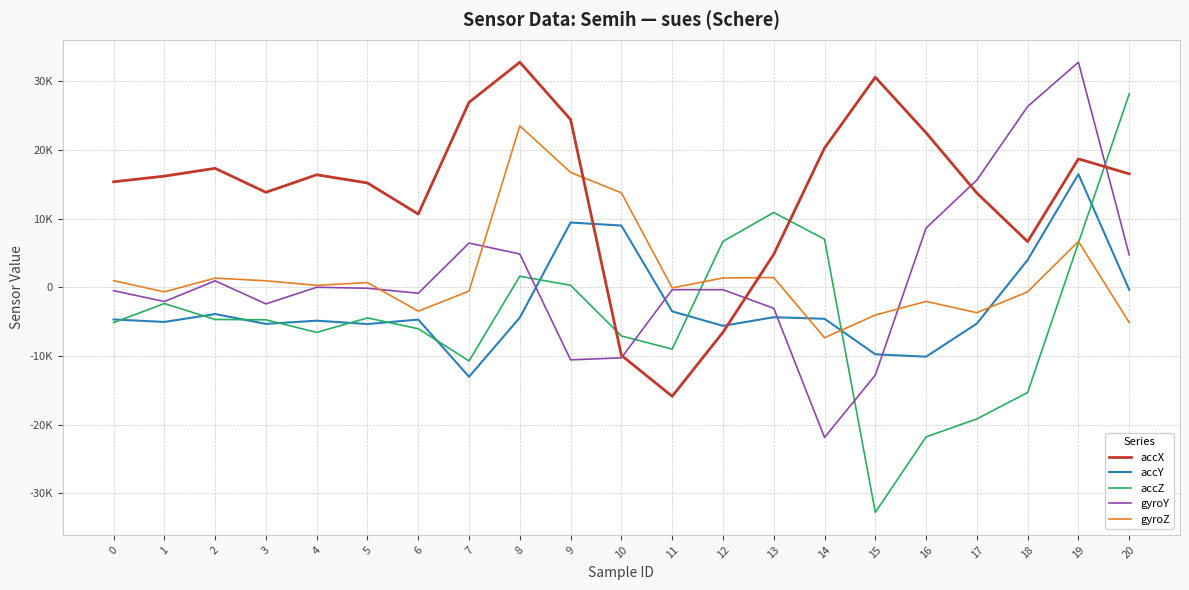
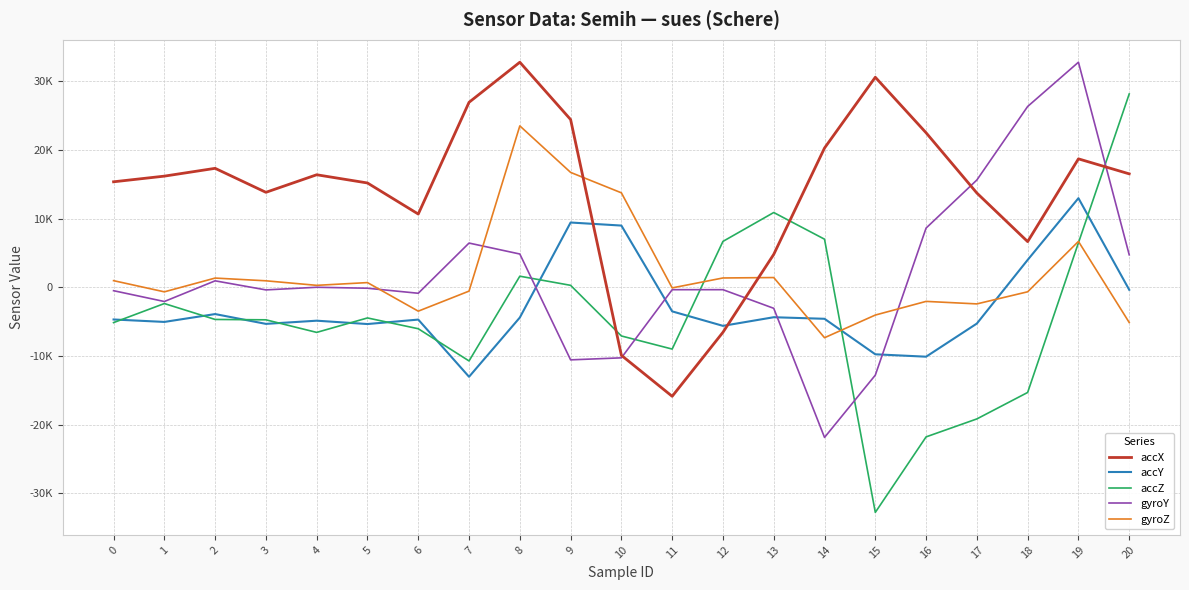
  {
    "accX": {
      "0": 15000,
      "1": 16000,
      "2": 17000,
      "3": 14000,
      "4": 16000,
      "5": 15000,
      "6": 11000,
      "7": 27000,
      "8": 33000,
      "9": 24000,
      "11": -16000,
      "12": -7000,
      "13": 5000,
      "14": 20000,
      "15": 31000,
      "16": 22000,
      "17": 14000,
      "18": 7000,
      "19": 19000,
      "20": 17000
    },
    "accY": {
      "0": -5000,
      "1": -5000,
      "2": -4000,
      "3": -5000,
      "4": -5000,
      "5": -5000,
      "6": -5000,
      "7": -13000,
      "8": -4000,
      "9": 9000,
      "10": 9000,
      "11": -4000,
      "12": -6000,
      "13": -4000,
      "14": -5000,
      "15": -10000,
      "16": -10000,
      "17": -5000,
      "18": 4000,
-     "19": 16000,
+     "19": 13000,
      "20": 0
    },
    "accZ": {
      "0": -5000,
      "2": -5000,
      "3": -5000,
      "4": -7000,
      "5": -4000,
      "6": -6000,
      "7": -11000,
      "8": 2000,
      "9": 0,
      "10": -7000,
      "11": -9000,
      "12": 7000,
      "13": 11000,
      "14": 7000,
      "15": -33000,
      "16": -22000,
      "17": -19000,
      "18": -15000,
      "20": 28000
    },
    "gyroY": {
      "0": 0,
      "2": 1000,
-     "3": -2000,
+     "3": 0,
      "5": 0,
      "6": -1000,
      "7": 6000,
      "8": 5000,
      "9": -11000,
      "12": 0,
      "13": -3000,
      "14": -22000,
      "15": -13000,
      "16": 9000,
      "17": 16000,
      "18": 26000,
      "19": 33000,
      "20": 5000
    },
    "gyroZ": {
      "0": 1000,
      "1": -1000,
      "2": 1000,
      "3": 1000,
      "5": 1000,
      "6": -3000,
      "7": -1000,
      "8": 24000,
      "9": 17000,
      "10": 14000,
      "12": 1000,
      "13": 1000,
      "14": -7000,
      "15": -4000,
      "16": -2000,
-     "17": -4000,
+     "17": -2000,
      "18": -1000,
      "20": -5000
    }
  }
